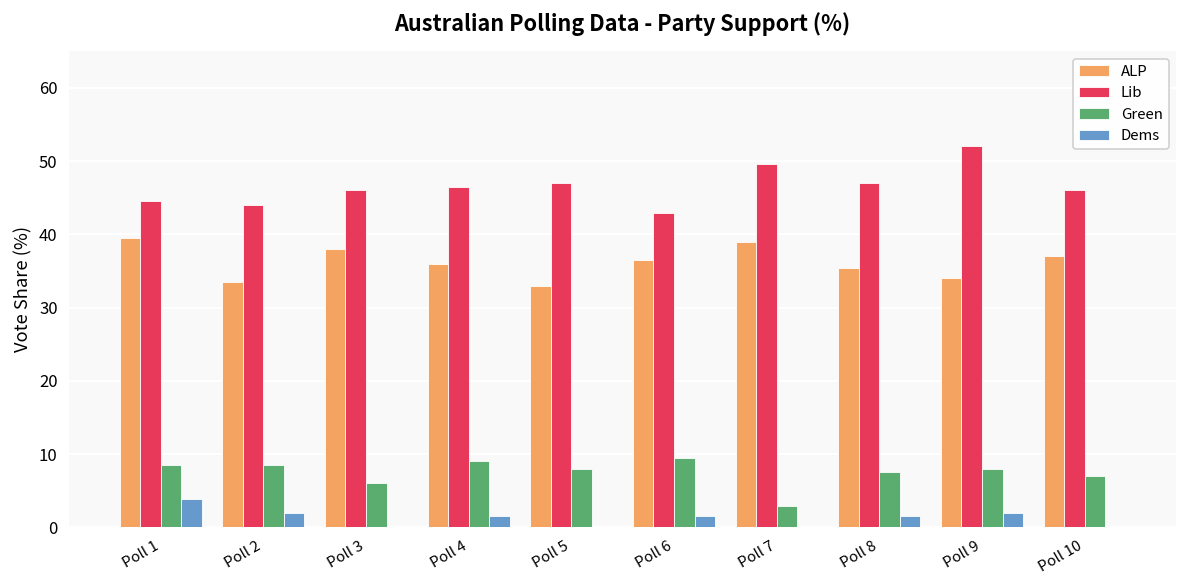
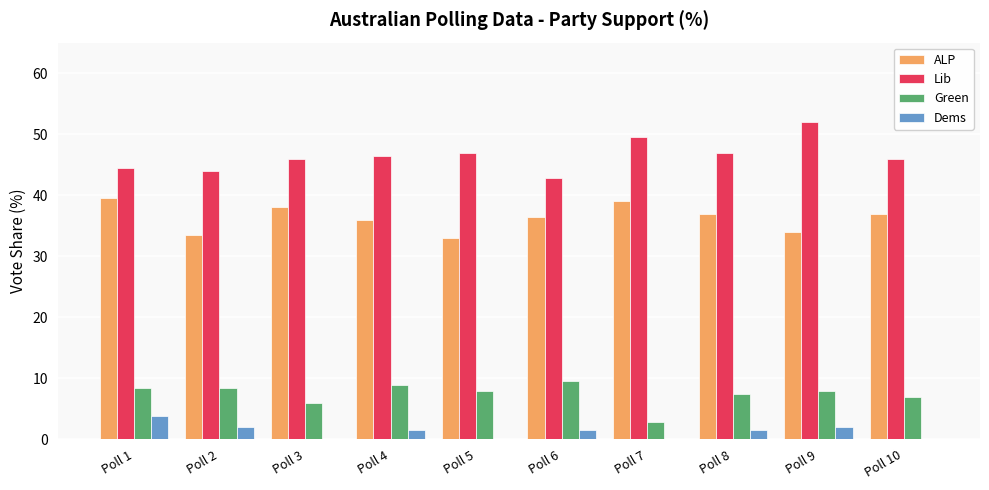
  {
    "ALP": {
      "Poll 1": 40,
      "Poll 2": 34,
      "Poll 3": 38,
      "Poll 4": 36,
      "Poll 5": 33,
      "Poll 6": 37,
      "Poll 7": 39,
-     "Poll 8": 35,
+     "Poll 8": 37,
      "Poll 9": 34,
      "Poll 10": 37
    },
    "Lib": {
      "Poll 1": 45,
      "Poll 2": 44,
      "Poll 3": 46,
      "Poll 4": 47,
      "Poll 5": 47,
      "Poll 6": 43,
      "Poll 7": 50,
      "Poll 8": 47,
      "Poll 9": 52,
      "Poll 10": 46
    },
    "Green": {
      "Poll 1": 9,
      "Poll 2": 9,
      "Poll 3": 6,
      "Poll 4": 9,
      "Poll 5": 8,
      "Poll 6": 10,
      "Poll 7": 3,
      "Poll 8": 8,
      "Poll 9": 8,
      "Poll 10": 7
    },
    "Dems": {
      "Poll 1": 4,
      "Poll 2": 2,
      "Poll 3": 0,
      "Poll 4": 2,
      "Poll 5": 0,
      "Poll 6": 2,
      "Poll 7": 0,
      "Poll 8": 2,
      "Poll 9": 2,
      "Poll 10": 0
    }
  }
